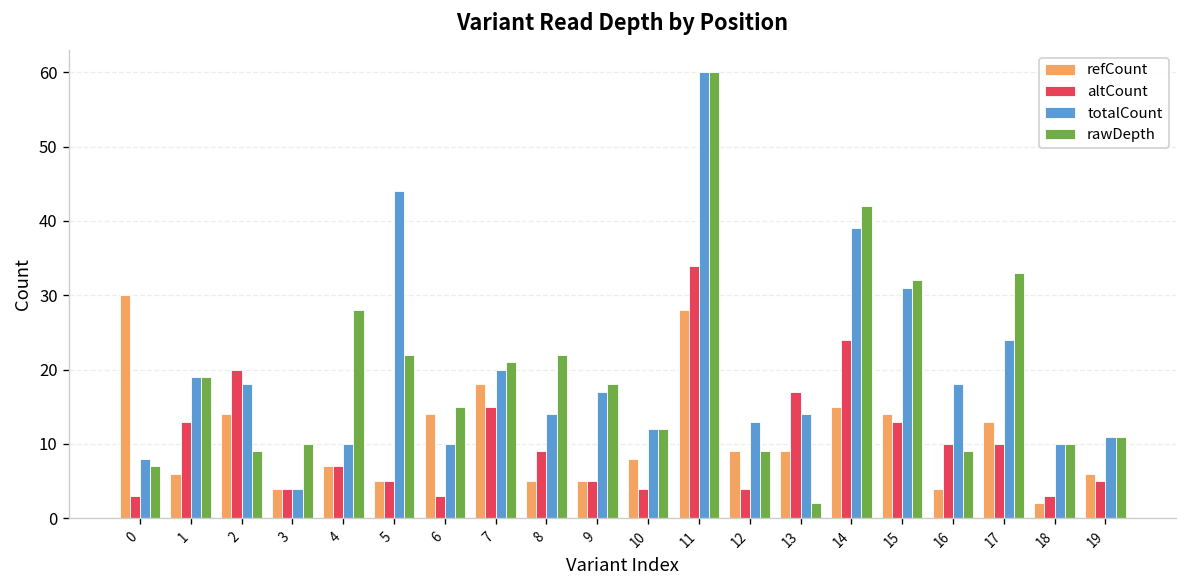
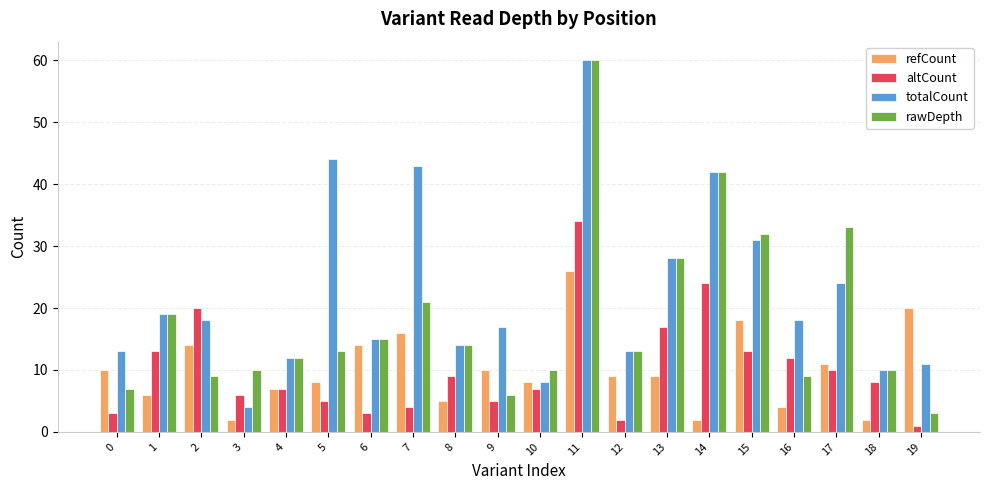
  {
    "refCount": {
-     "0": 30,
+     "0": 10,
      "1": 6,
      "2": 14,
-     "3": 4,
+     "3": 2,
      "4": 7,
-     "5": 5,
+     "5": 8,
      "6": 14,
-     "7": 18,
+     "7": 16,
      "8": 5,
-     "9": 5,
+     "9": 10,
      "10": 8,
-     "11": 28,
+     "11": 26,
      "12": 9,
      "13": 9,
-     "14": 15,
-     "15": 14,
+     "14": 2,
+     "15": 18,
      "16": 4,
-     "17": 13,
+     "17": 11,
      "18": 2,
-     "19": 6
+     "19": 20
    },
    "altCount": {
      "0": 3,
      "1": 13,
      "2": 20,
-     "3": 4,
+     "3": 6,
      "4": 7,
      "5": 5,
      "6": 3,
-     "7": 15,
+     "7": 4,
      "8": 9,
      "9": 5,
-     "10": 4,
+     "10": 7,
      "11": 34,
-     "12": 4,
+     "12": 2,
      "13": 17,
      "14": 24,
      "15": 13,
-     "16": 10,
+     "16": 12,
      "17": 10,
-     "18": 3,
-     "19": 5
+     "18": 8,
+     "19": 1
    },
    "totalCount": {
-     "0": 8,
+     "0": 13,
      "1": 19,
      "2": 18,
      "3": 4,
-     "4": 10,
+     "4": 12,
      "5": 44,
-     "6": 10,
-     "7": 20,
+     "6": 15,
+     "7": 43,
      "8": 14,
      "9": 17,
-     "10": 12,
+     "10": 8,
      "11": 60,
      "12": 13,
-     "13": 14,
-     "14": 39,
+     "13": 28,
+     "14": 42,
      "15": 31,
      "16": 18,
      "17": 24,
      "18": 10,
      "19": 11
    },
    "rawDepth": {
      "0": 7,
      "1": 19,
      "2": 9,
      "3": 10,
-     "4": 28,
-     "5": 22,
+     "4": 12,
+     "5": 13,
      "6": 15,
      "7": 21,
-     "8": 22,
-     "9": 18,
-     "10": 12,
+     "8": 14,
+     "9": 6,
+     "10": 10,
      "11": 60,
-     "12": 9,
-     "13": 2,
+     "12": 13,
+     "13": 28,
      "14": 42,
      "15": 32,
      "16": 9,
      "17": 33,
      "18": 10,
-     "19": 11
+     "19": 3
    }
  }
